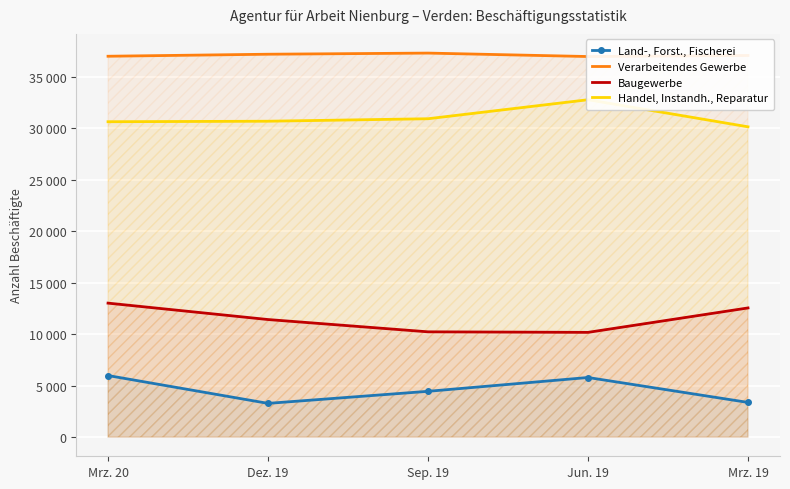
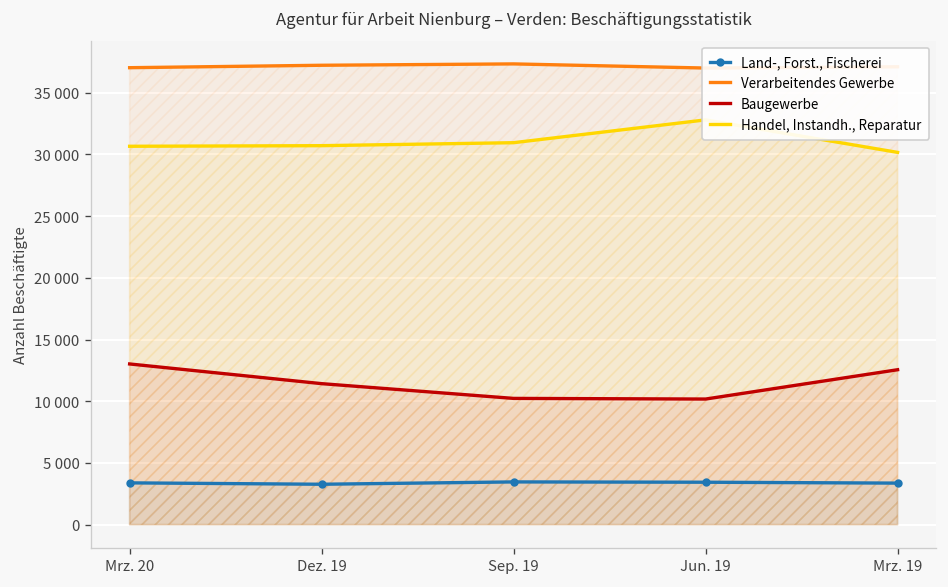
  {
    "Land-, Forst., Fischerei": {
-     "Mrz. 20": 6000,
+     "Mrz. 20": 3400,
      "Dez. 19": 3300,
-     "Sep. 19": 4400,
-     "Jun. 19": 5800,
+     "Sep. 19": 3500,
+     "Jun. 19": 3400,
      "Mrz. 19": 3400
    },
    "Verarbeitendes Gewerbe": {
      "Mrz. 20": 37000,
      "Dez. 19": 37200,
      "Sep. 19": 37300
    },
    "Baugewerbe": {
      "Mrz. 20": 13000,
      "Dez. 19": 11400,
      "Sep. 19": 10200,
      "Jun. 19": 10200,
      "Mrz. 19": 12600
    },
    "Handel, Instandh., Reparatur": {
      "Mrz. 20": 30700,
      "Dez. 19": 30700,
      "Sep. 19": 30900,
      "Mrz. 19": 30200
    }
  }
